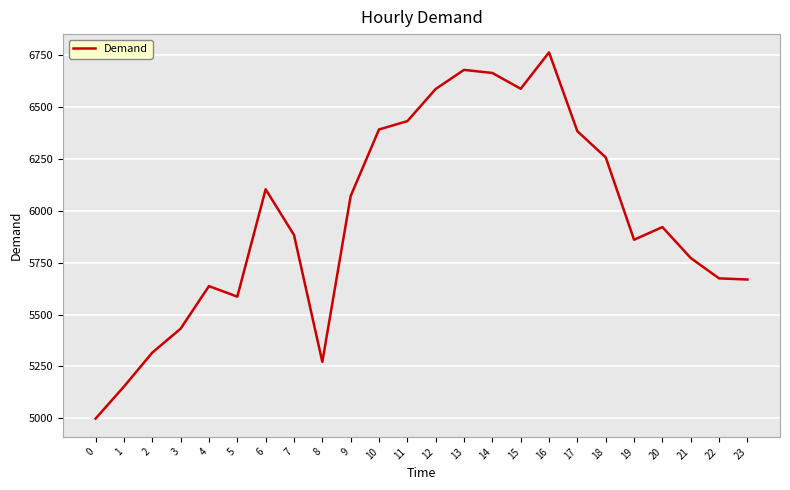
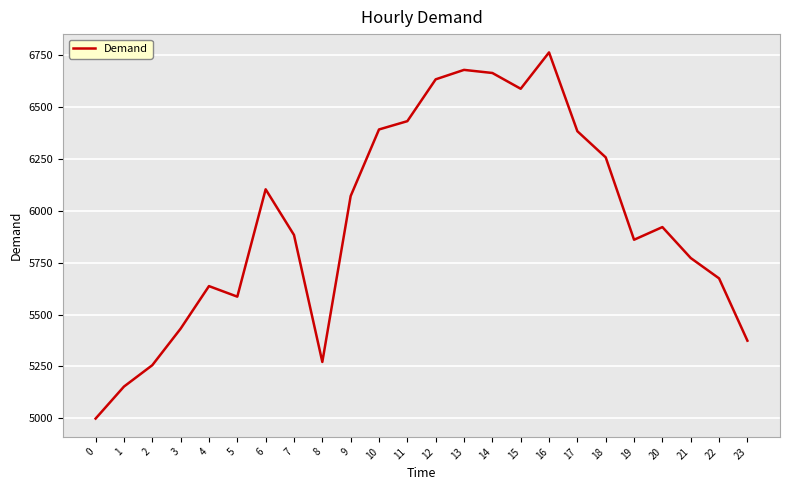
  {
    "0": 5000,
    "1": 5150,
-   "2": 5320,
+   "2": 5260,
    "3": 5430,
    "4": 5640,
    "5": 5590,
    "6": 6100,
    "7": 5880,
    "8": 5270,
    "9": 6070,
    "10": 6390,
    "11": 6430,
-   "12": 6590,
+   "12": 6630,
    "13": 6680,
    "14": 6660,
    "15": 6590,
    "16": 6760,
    "17": 6380,
    "18": 6260,
    "19": 5860,
    "20": 5920,
    "21": 5770,
    "22": 5670,
-   "23": 5670
+   "23": 5370
  }
